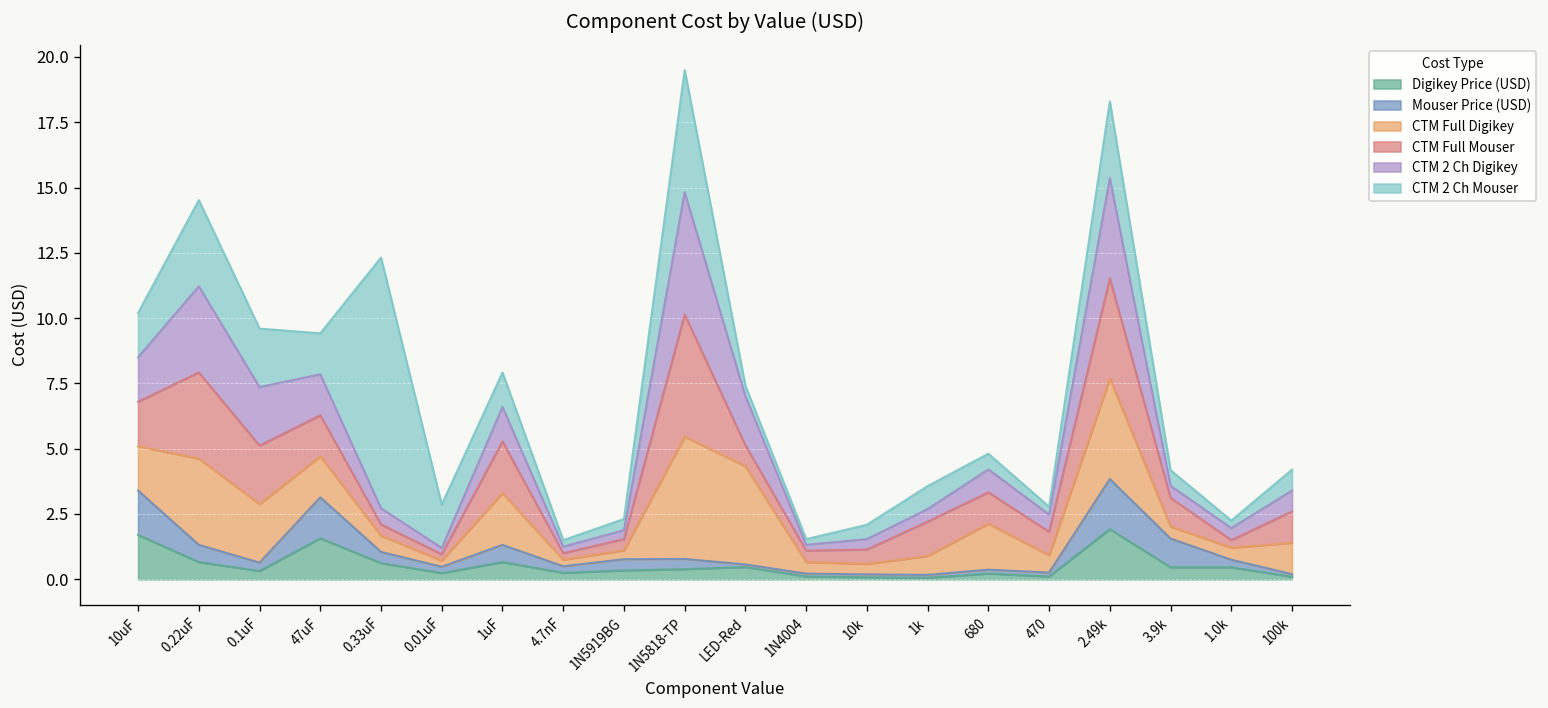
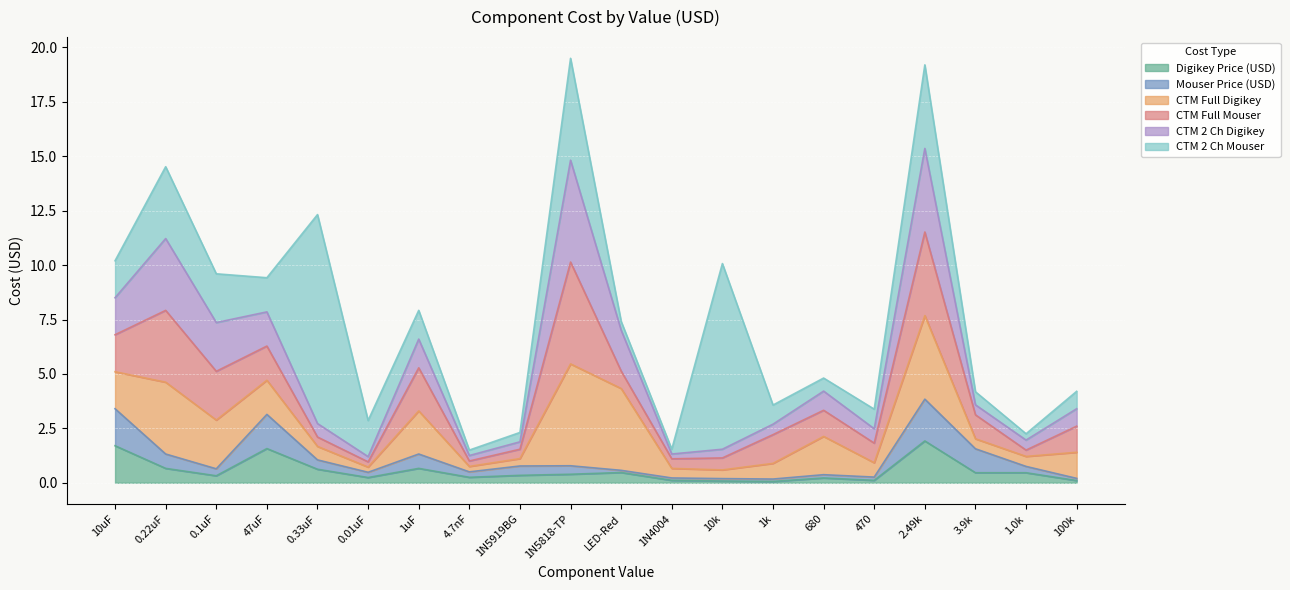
  {
    "CTM 2 Ch Digikey": {
      "10uF": 1.7,
      "0.22uF": 3.3,
      "0.1uF": 2.2,
      "47uF": 1.6,
      "0.33uF": 0.6,
      "0.01uF": 0.2,
      "1uF": 1.3,
      "4.7nF": 0.3,
      "1N5919BG": 0.3,
      "1N5818-TP": 4.7,
      "LED-Red": 1.9,
      "1N4004": 0.2,
      "10k": 0.4,
      "1k": 0.5,
      "680": 0.9,
      "470": 0.7,
      "2.49k": 3.8,
      "3.9k": 0.5,
      "1.0k": 0.5,
      "100k": 0.8
    },
    "CTM 2 Ch Mouser": {
      "10uF": 1.7,
      "0.22uF": 3.3,
      "0.1uF": 2.2,
      "47uF": 1.6,
      "0.33uF": 9.6,
      "0.01uF": 1.7,
      "1uF": 1.3,
      "4.7nF": 0.3,
      "1N5919BG": 0.4,
      "1N5818-TP": 4.7,
      "LED-Red": 0.4,
      "1N4004": 0.2,
-     "10k": 0.5,
+     "10k": 8.5,
      "1k": 0.9,
      "680": 0.6,
-     "470": 0.3,
-     "2.49k": 2.9,
+     "470": 0.9,
+     "2.49k": 3.8,
      "3.9k": 0.6,
      "1.0k": 0.3,
      "100k": 0.8
    }
  }
